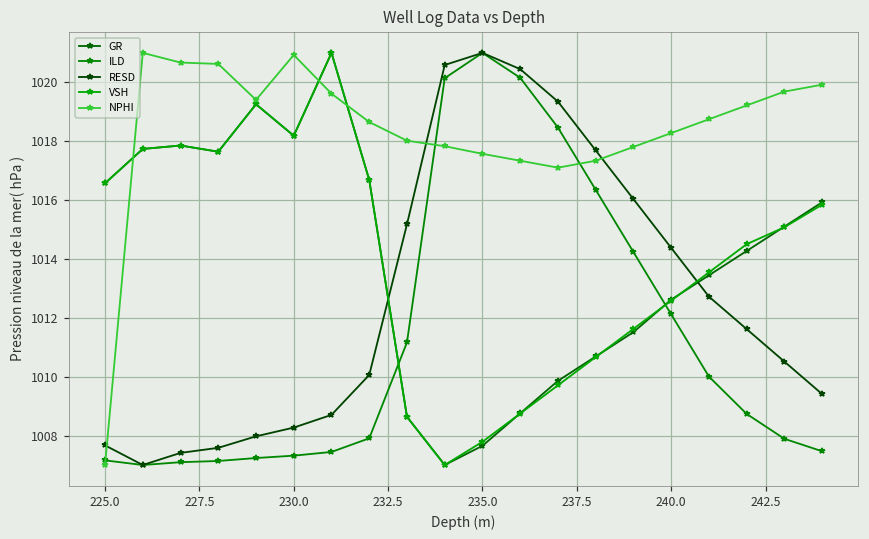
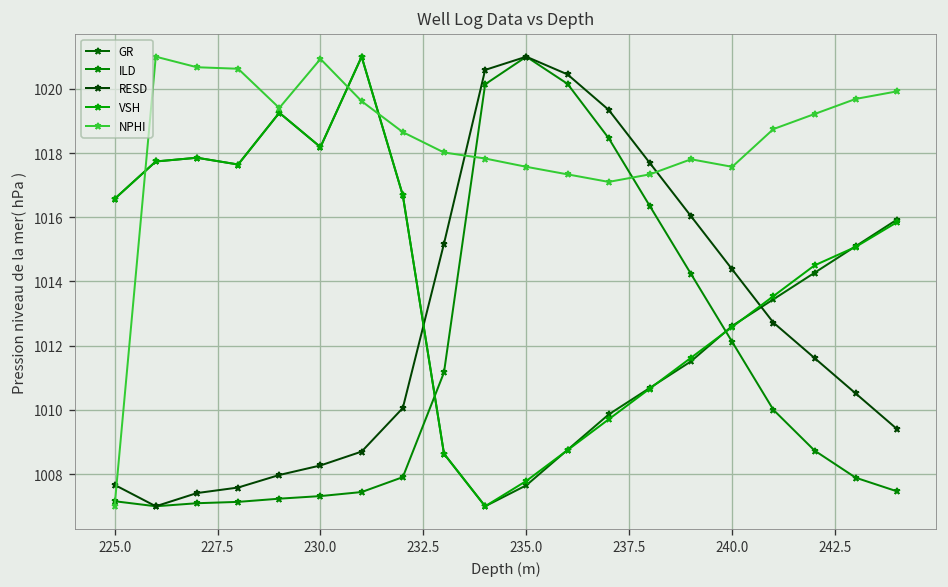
  {
    "NPHI": {
      "225.0": 1007.0,
      "230.0": 1020.9,
      "235.0": 1017.6,
-     "240.0": 1018.3
+     "240.0": 1017.6
    }
  }
